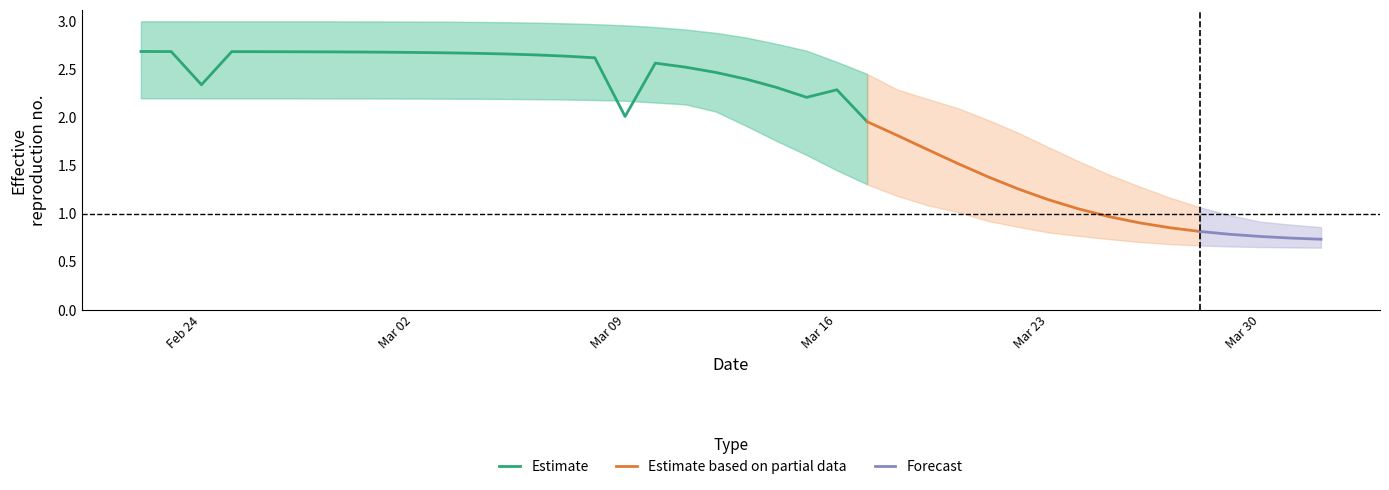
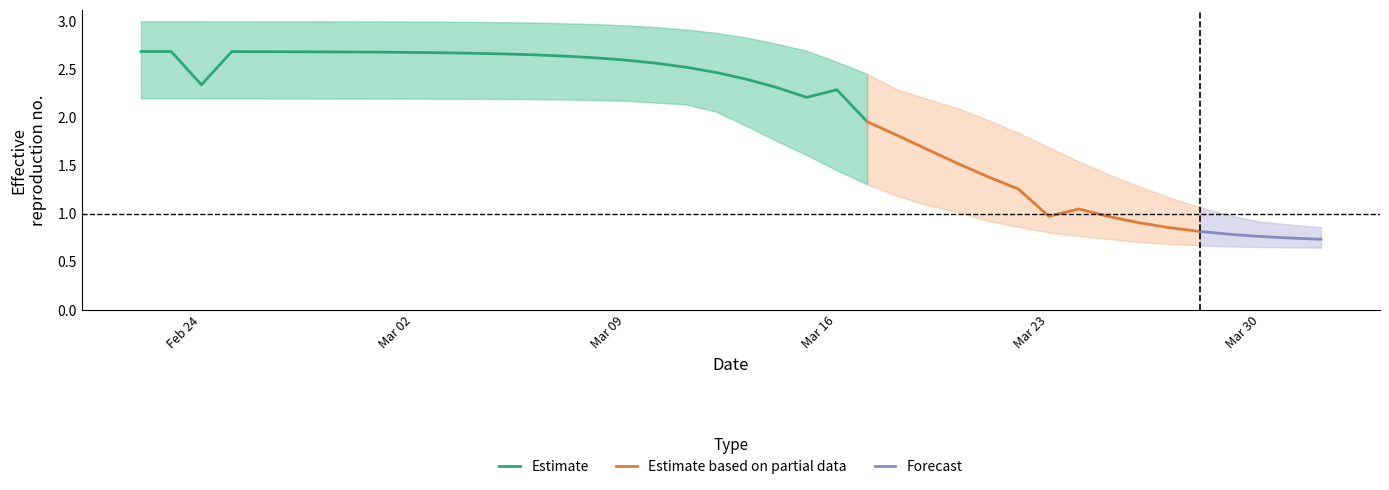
  {
    "Estimate": {
      "Feb 24": 2.3,
      "Mar 02": 2.7,
-     "Mar 09": 2.0,
+     "Mar 09": 2.6,
      "Mar 16": 2.3
    },
    "Estimate based on partial data": {
-     "Mar 23": 1.1
+     "Mar 23": 1.0
    },
    "Forecast": {
      "Mar 30": 0.8
    }
  }
